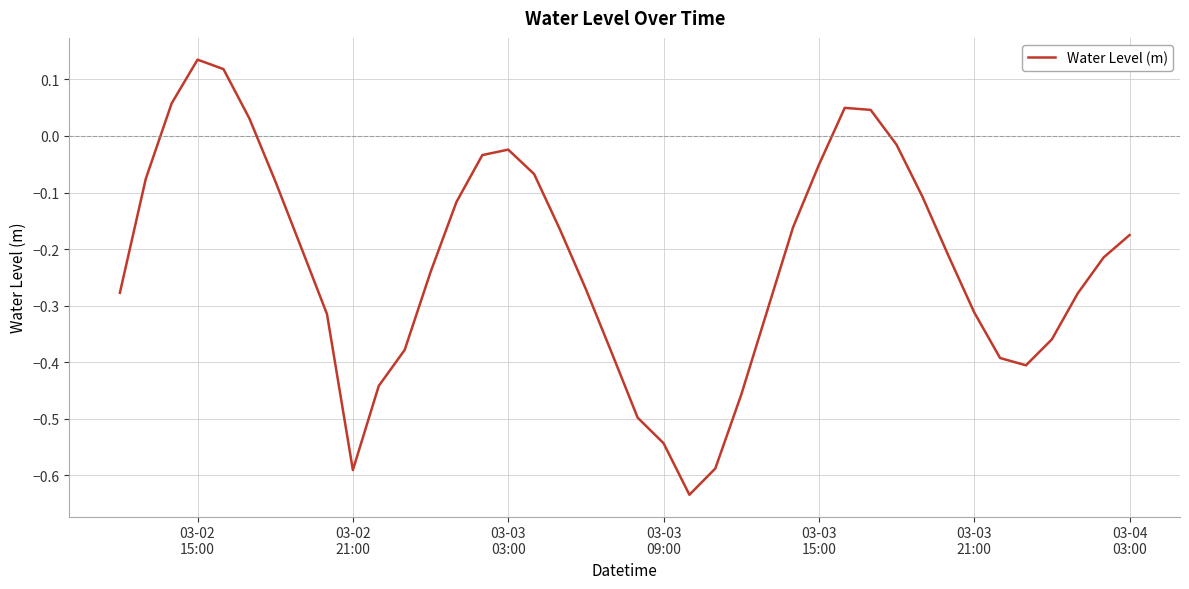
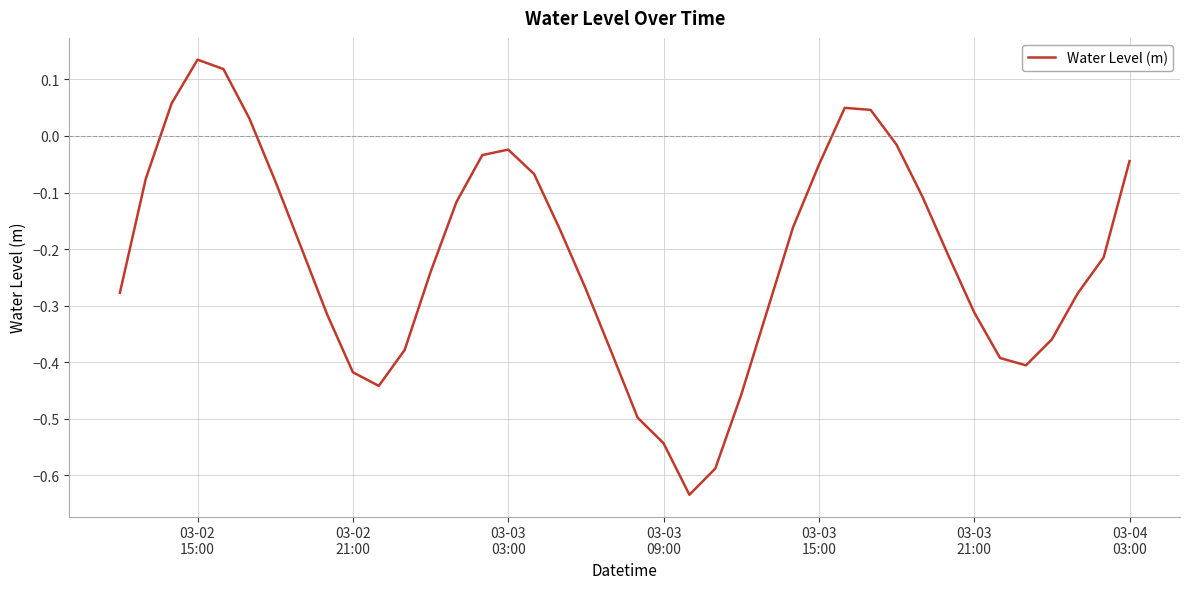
  {
    "03-02 15:00": 0.13,
-   "03-02 21:00": -0.59,
+   "03-02 21:00": -0.42,
    "03-03 03:00": -0.02,
    "03-03 09:00": -0.54,
    "03-03 15:00": -0.05,
    "03-03 21:00": -0.31,
-   "03-04 03:00": -0.18
+   "03-04 03:00": -0.04
  }
